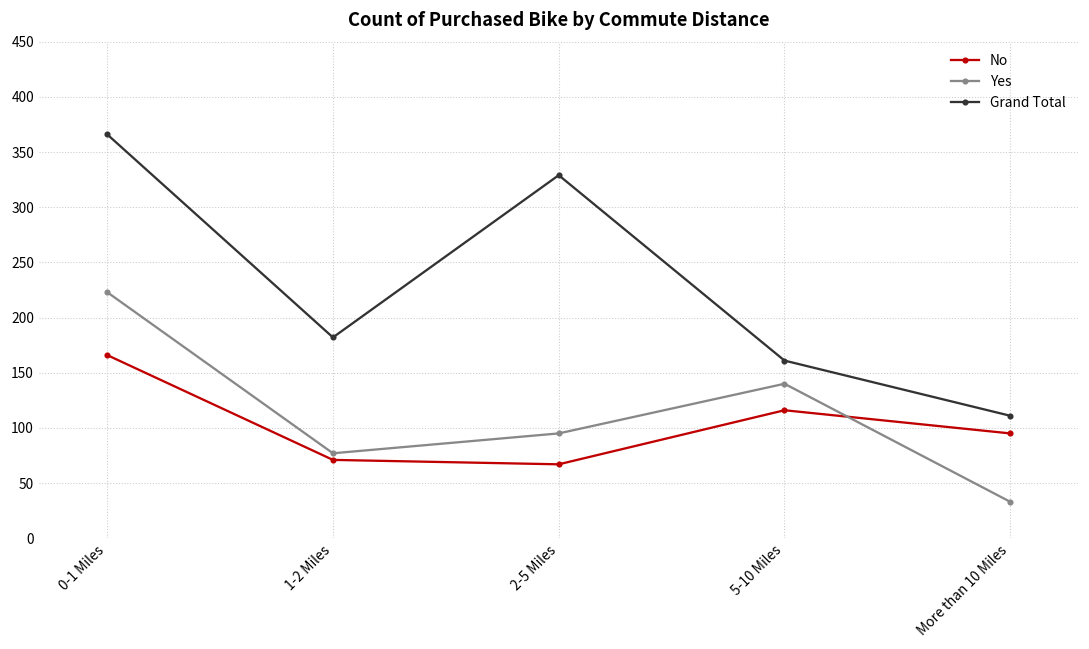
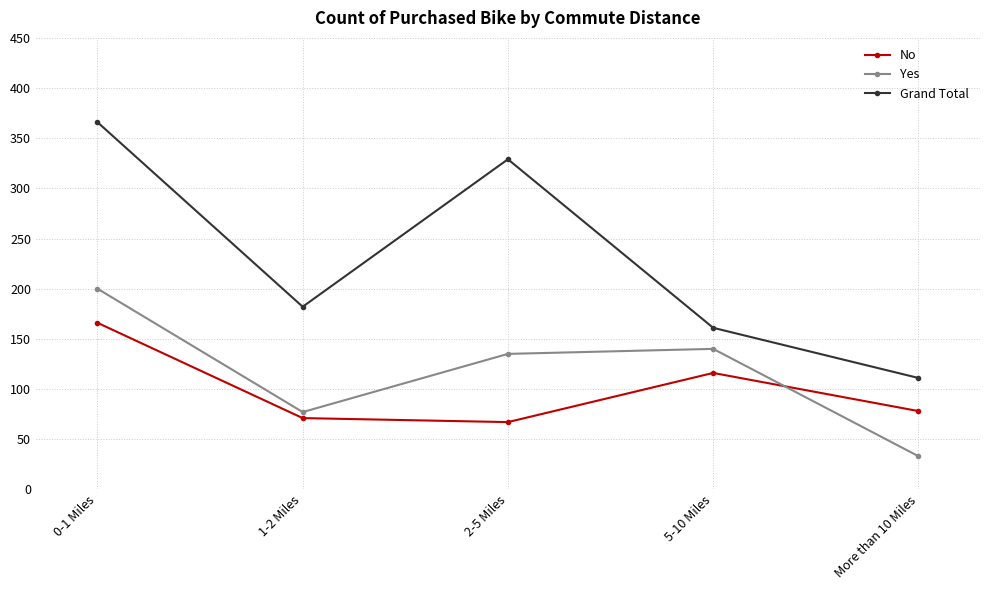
  {
    "No": {
      "0-1 Miles": 166,
      "1-2 Miles": 71,
      "2-5 Miles": 67,
      "5-10 Miles": 116,
-     "More than 10 Miles": 95
+     "More than 10 Miles": 78
    },
    "Yes": {
-     "0-1 Miles": 223,
+     "0-1 Miles": 200,
      "1-2 Miles": 77,
-     "2-5 Miles": 95,
+     "2-5 Miles": 135,
      "5-10 Miles": 140,
      "More than 10 Miles": 33
    },
    "Grand Total": {
      "0-1 Miles": 366,
      "1-2 Miles": 182,
      "2-5 Miles": 329,
      "5-10 Miles": 161,
      "More than 10 Miles": 111
    }
  }
